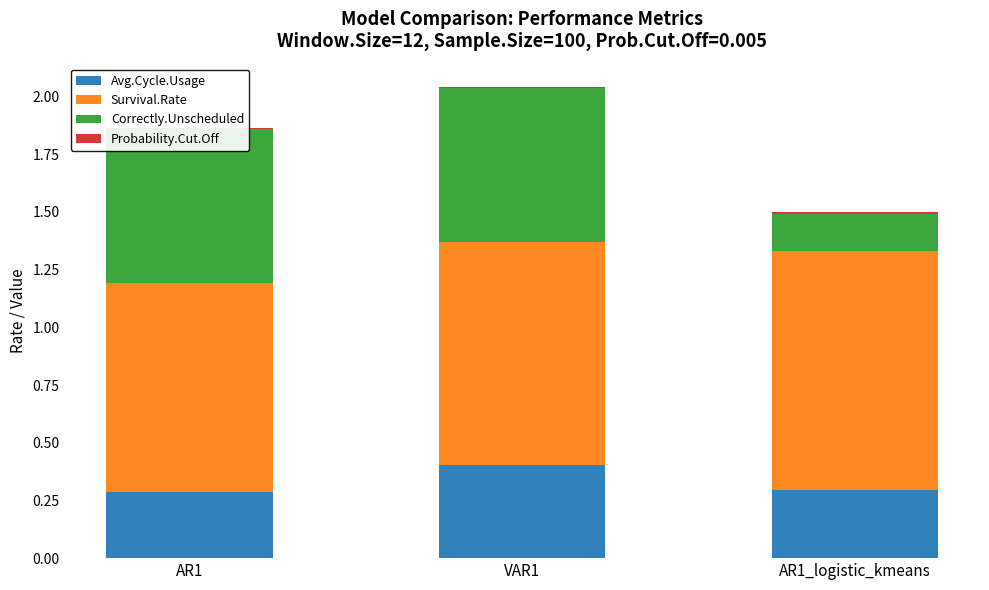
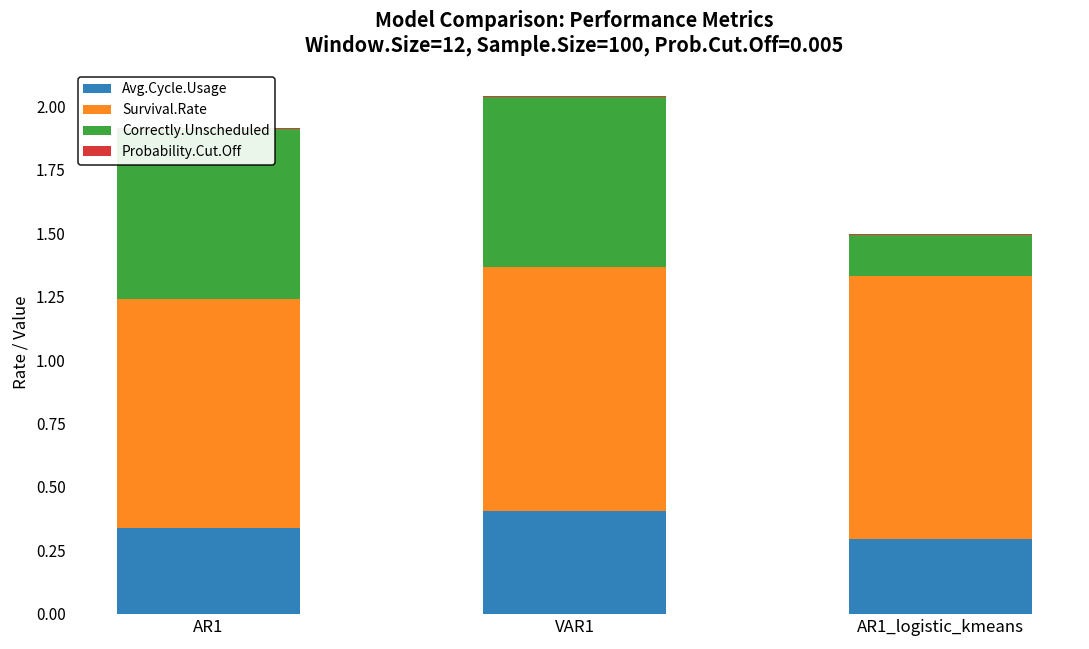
  {
    "Avg.Cycle.Usage": {
-     "AR1": 0.29,
+     "AR1": 0.34,
      "VAR1": 0.40,
      "AR1_logistic_kmeans": 0.29
    },
    "Survival.Rate": {
      "AR1": 0.90,
      "VAR1": 0.96,
      "AR1_logistic_kmeans": 1.04
    },
    "Correctly.Unscheduled": {
      "VAR1": 0.67,
      "AR1_logistic_kmeans": 0.16
    }
  }
